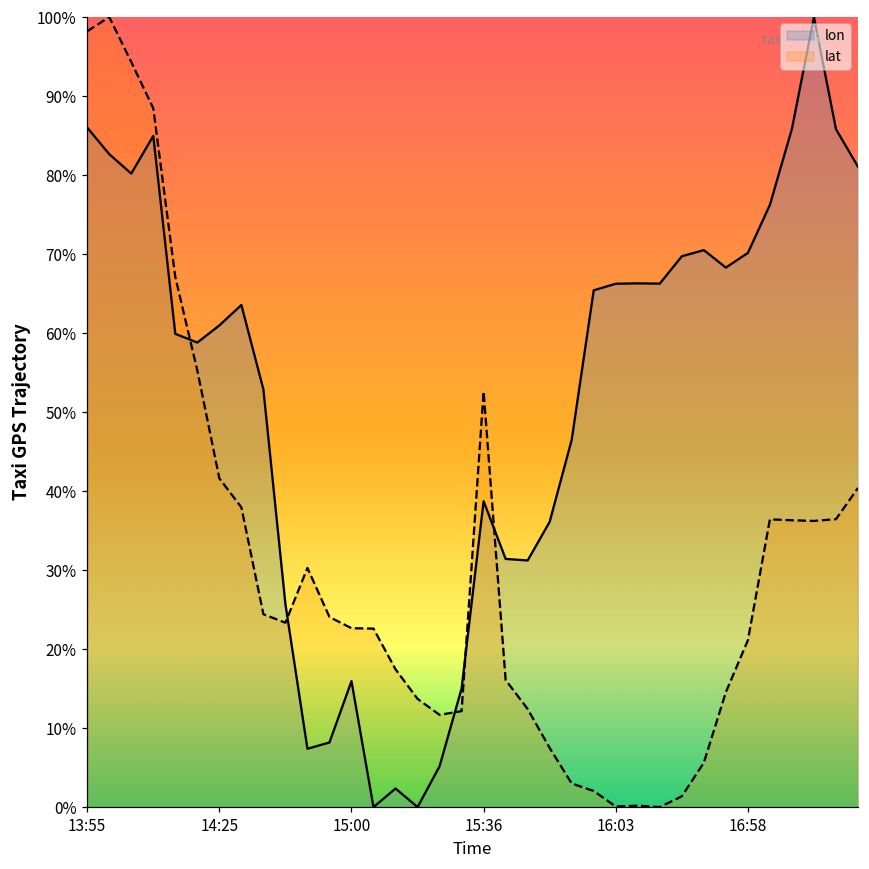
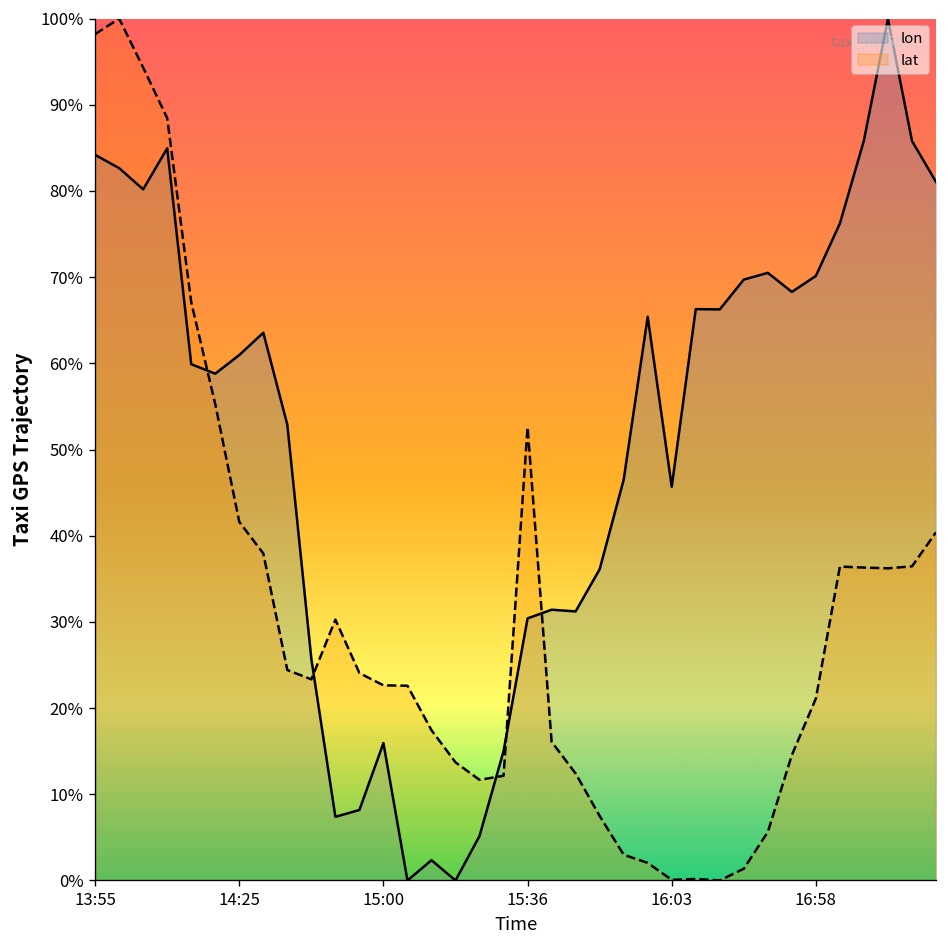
  {
    "lon": {
-     "13:55": "86%",
+     "13:55": "84%",
      "14:25": "61%",
      "15:00": "16%",
-     "15:36": "39%",
-     "16:03": "66%",
+     "15:36": "30%",
+     "16:03": "46%",
      "16:58": "70%"
    },
    "lat": {
      "13:55": "98%",
      "14:25": "42%",
      "15:00": "23%",
      "15:36": "53%",
      "16:03": "0%",
      "16:58": "21%"
    }
  }
